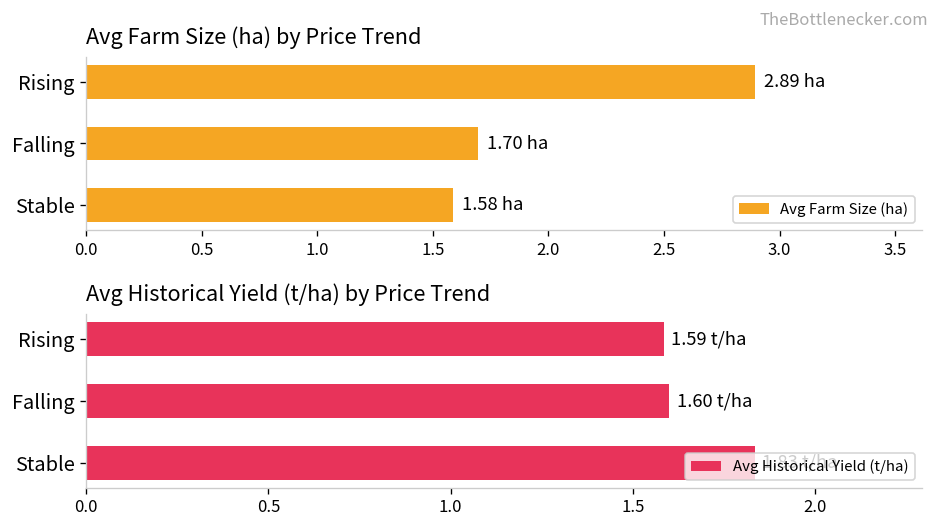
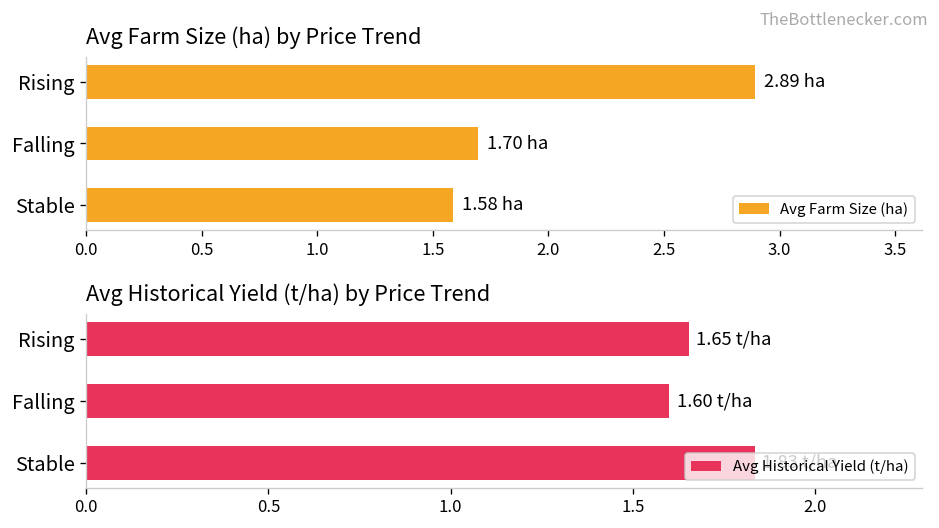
  {
    "Avg Farm Size (ha) by Price Trend": {
      "Rising": 2.89,
      "Falling": 1.70,
      "Stable": 1.58
    },
    "Avg Historical Yield (t/ha) by Price Trend": {
-     "Rising": 1.59,
+     "Rising": 1.65,
      "Falling": 1.60
    }
  }
